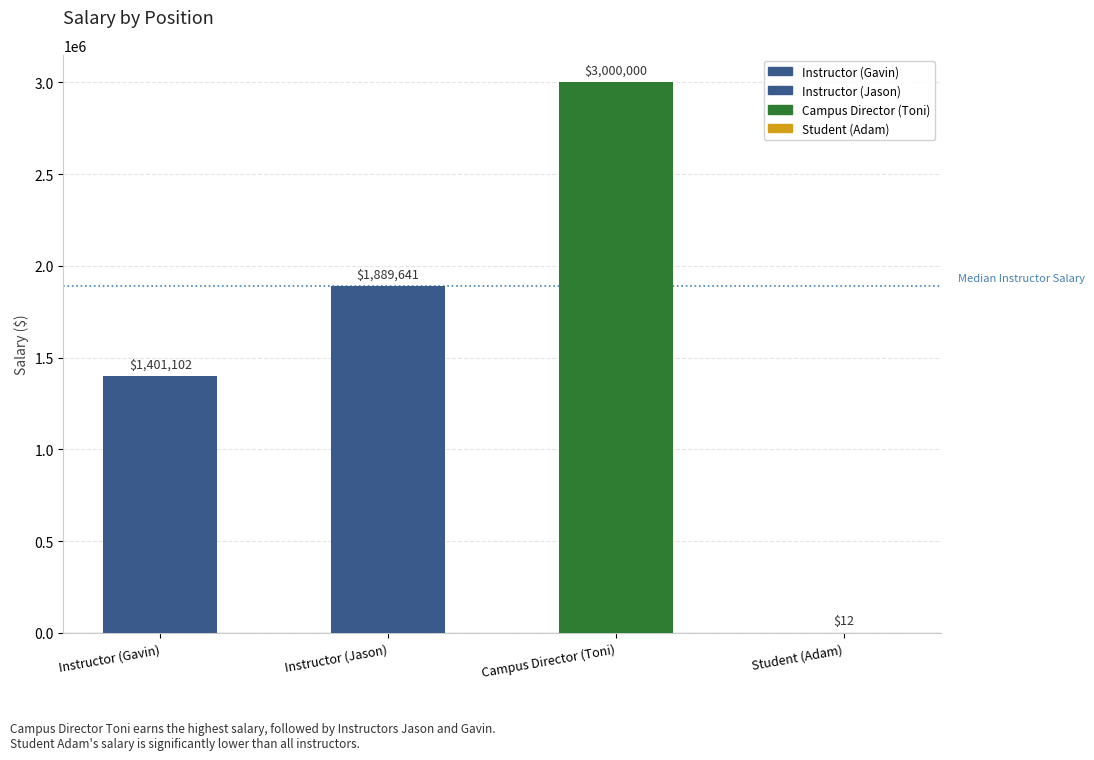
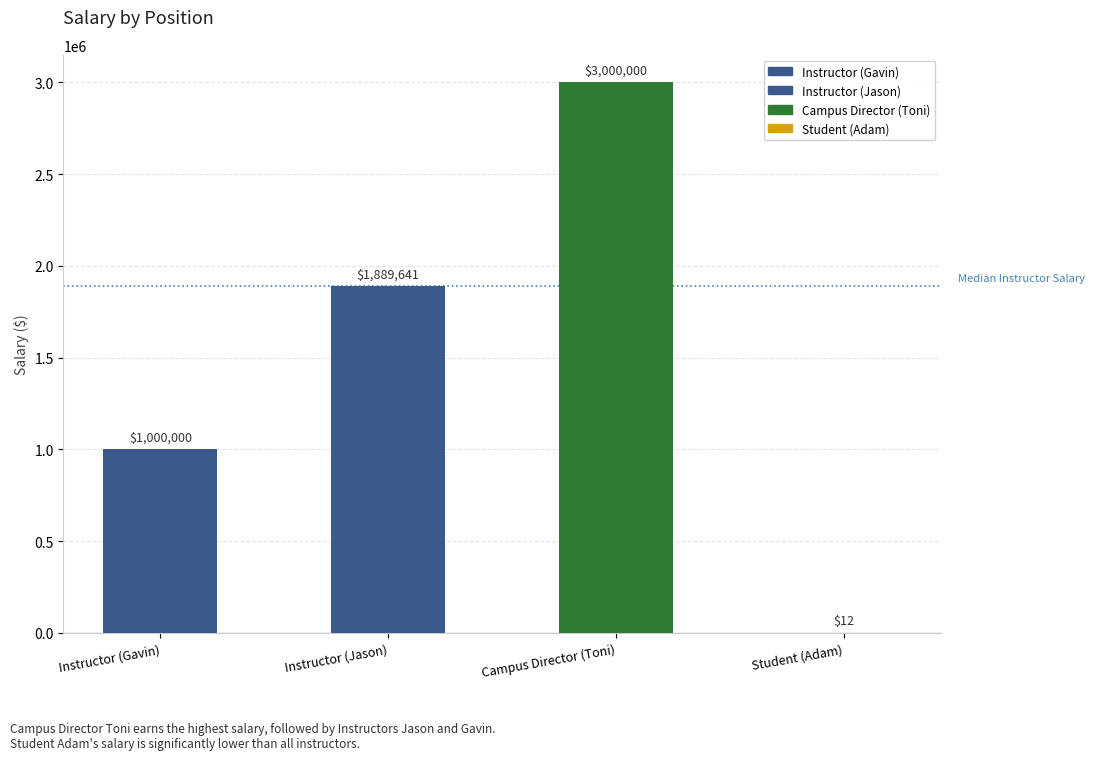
  {
-   "Instructor (Gavin)": "$1,401,102",
+   "Instructor (Gavin)": "$1,000,000",
    "Instructor (Jason)": "$1,889,641",
    "Campus Director (Toni)": "$3,000,000",
    "Student (Adam)": "$12"
  }
